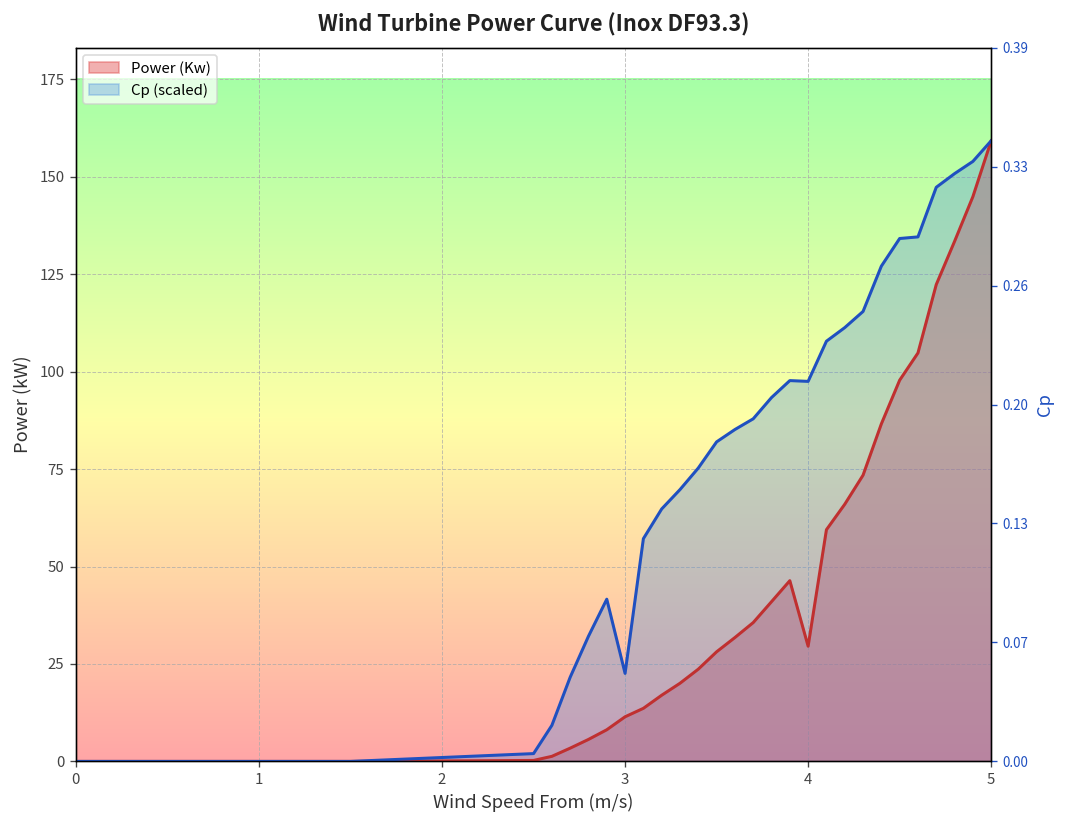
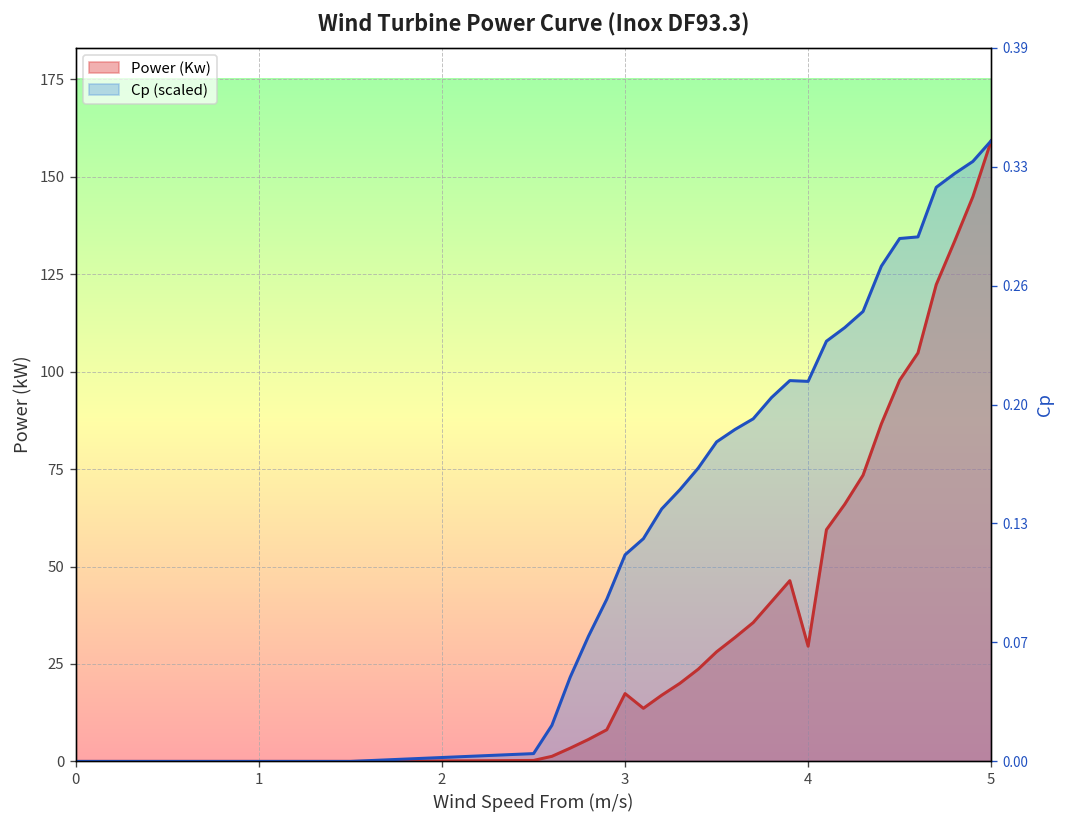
  {
    "Power (Kw)": {
-     "3": 11,
+     "3": 17,
      "4": 30
    },
    "Cp (scaled)": {
-     "3": 23,
+     "3": 53,
      "4": 98
    }
  }
